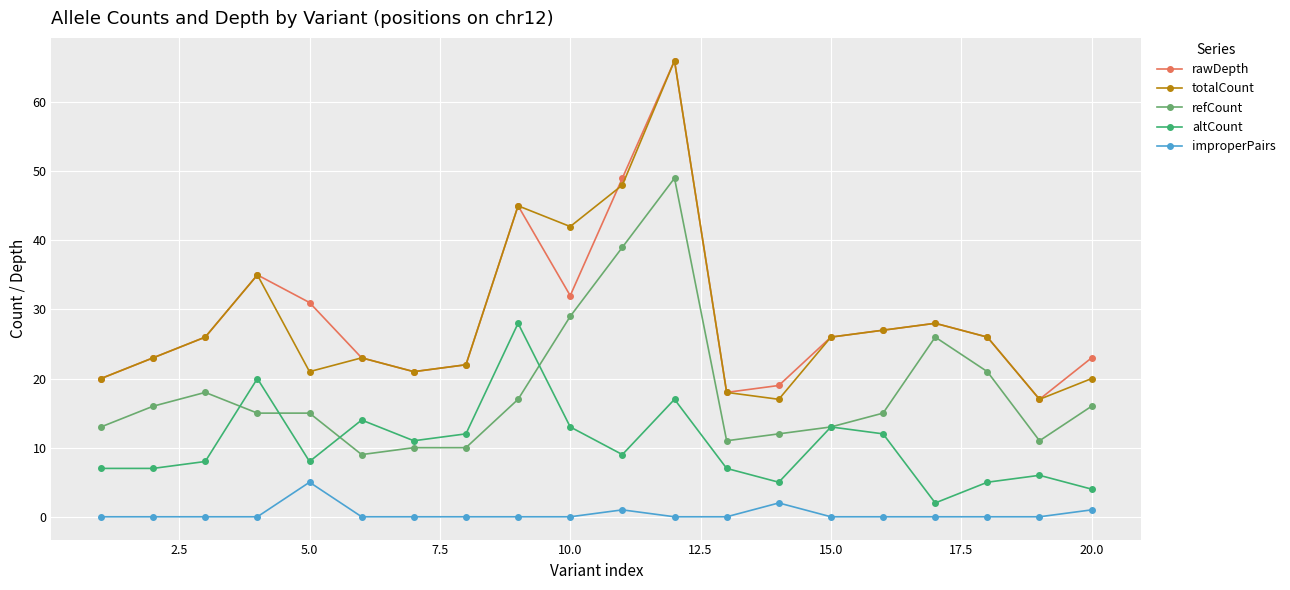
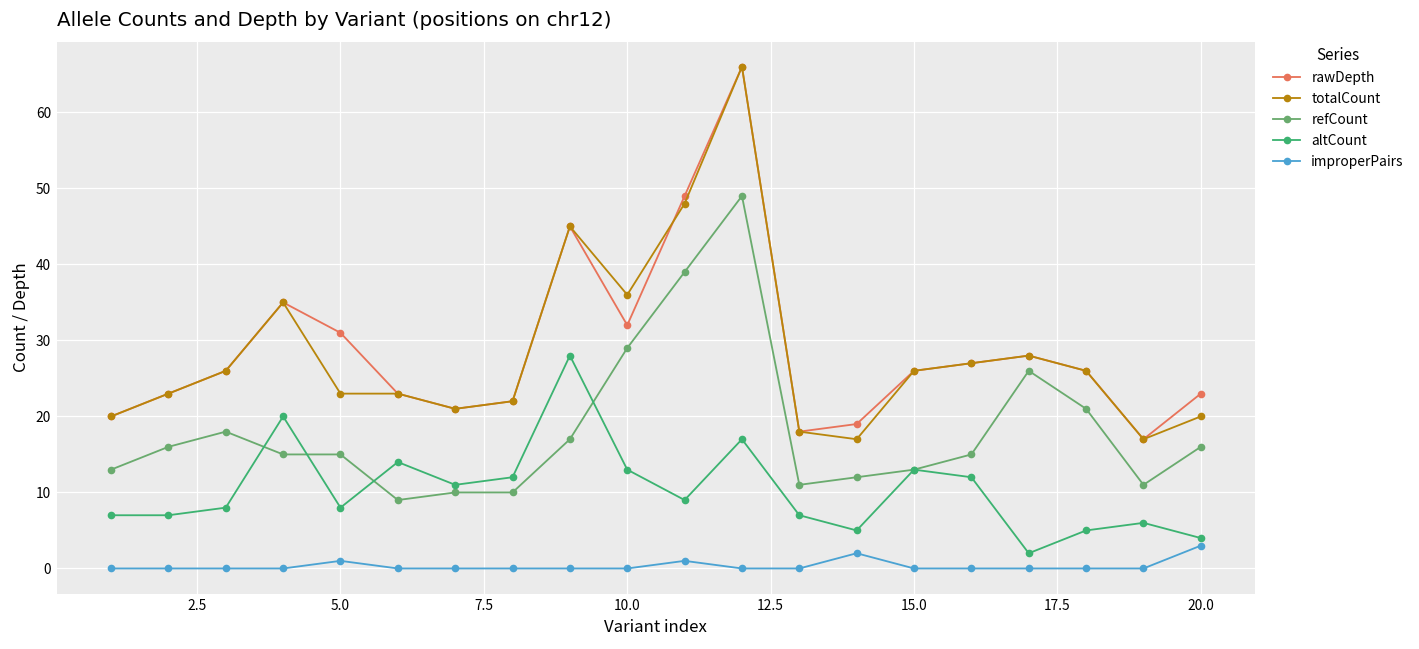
  {
    "rawDepth": {
      "5.0": 31,
      "10.0": 32,
      "20.0": 23
    },
    "totalCount": {
-     "5.0": 21,
-     "10.0": 42,
+     "5.0": 23,
+     "10.0": 36,
      "20.0": 20
    },
    "improperPairs": {
-     "5.0": 5,
+     "5.0": 1,
      "10.0": 0,
      "15.0": 0,
-     "20.0": 1
+     "20.0": 3
    }
  }
